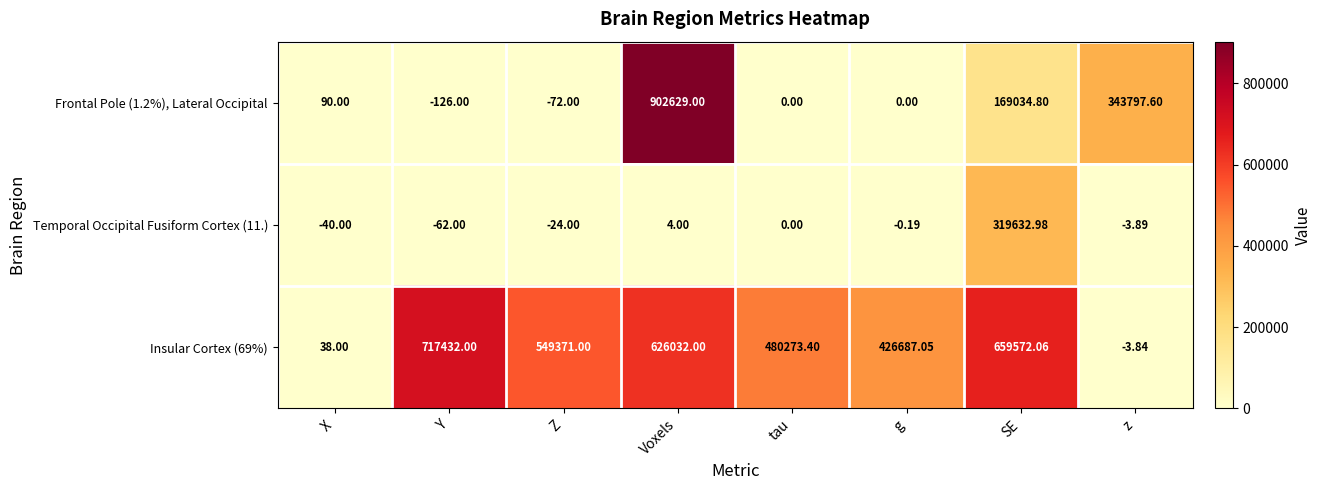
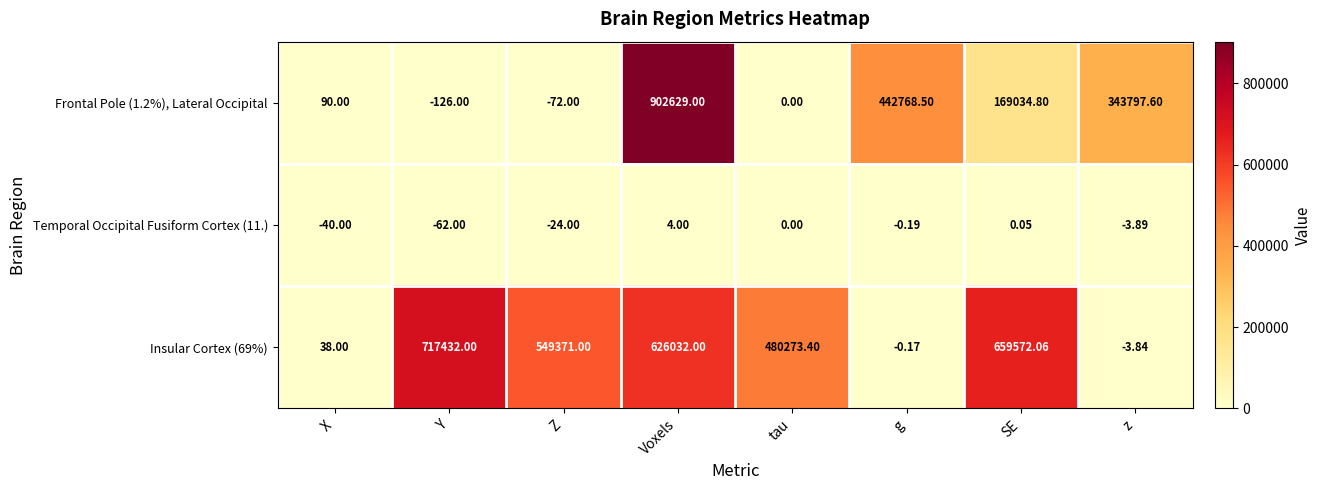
  {
    "Frontal Pole (1.2%), Lateral Occipital": {
      "X": 90.00,
      "Y": -126.00,
      "Z": -72.00,
      "Voxels": 902629.00,
      "tau": 0.00,
-     "g": 0.00,
+     "g": 442768.50,
      "SE": 169034.80,
      "z": 343797.60
    },
    "Temporal Occipital Fusiform Cortex (11.)": {
      "X": -40.00,
      "Y": -62.00,
      "Z": -24.00,
      "Voxels": 4.00,
      "tau": 0.00,
      "g": -0.19,
-     "SE": 319632.98,
+     "SE": 0.05,
      "z": -3.89
    },
    "Insular Cortex (69%)": {
      "X": 38.00,
      "Y": 717432.00,
      "Z": 549371.00,
      "Voxels": 626032.00,
      "tau": 480273.40,
-     "g": 426687.05,
+     "g": -0.17,
      "SE": 659572.06,
      "z": -3.84
    }
  }
